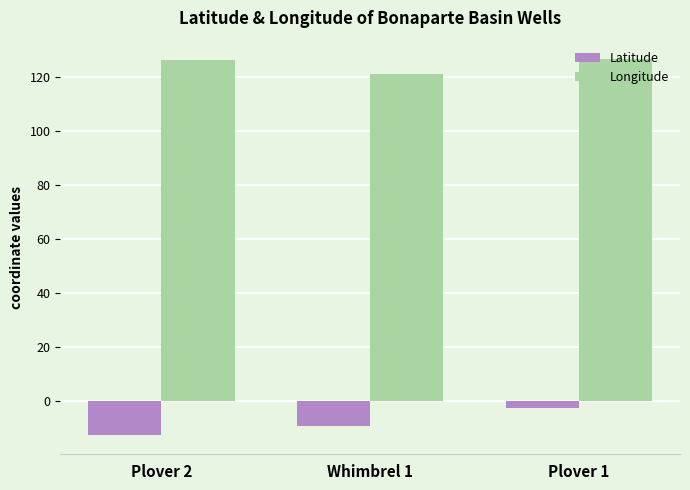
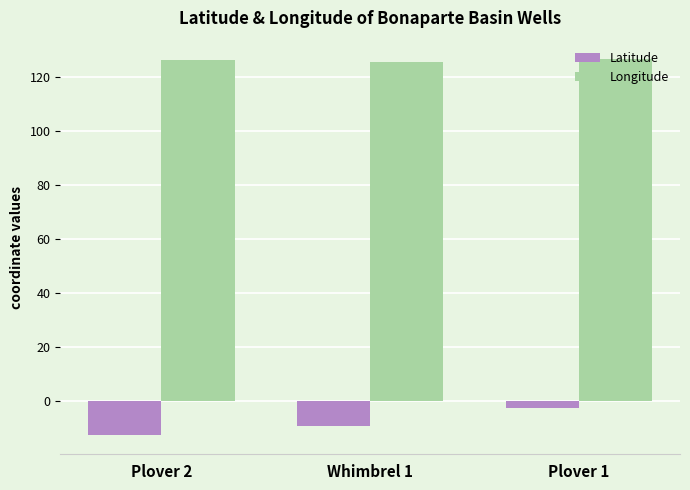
  {
    "Latitude": {
      "Plover 2": -13,
      "Whimbrel 1": -9,
      "Plover 1": -3
    },
    "Longitude": {
      "Plover 2": 126,
-     "Whimbrel 1": 121,
+     "Whimbrel 1": 125,
      "Plover 1": 126
    }
  }
